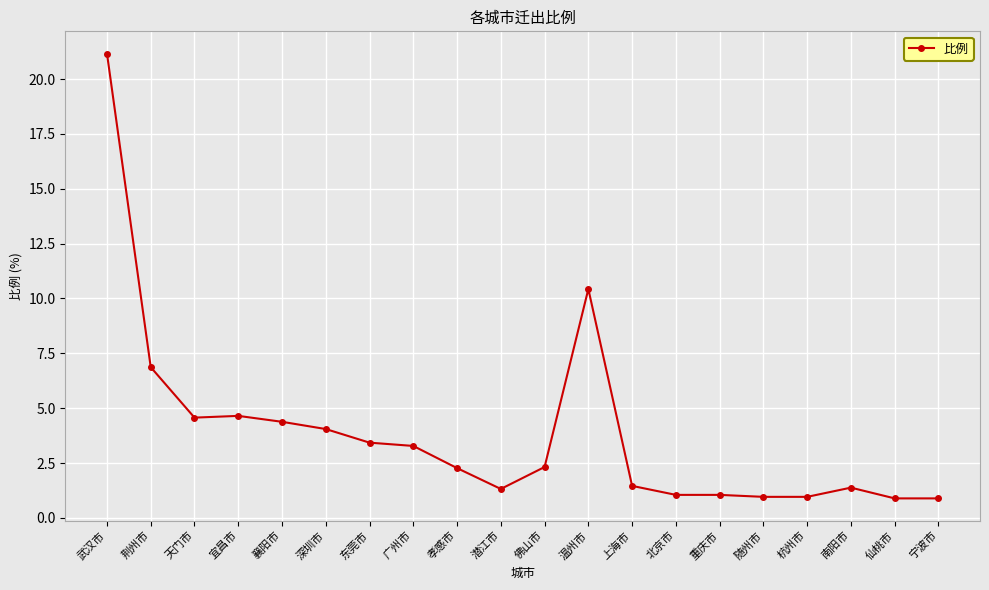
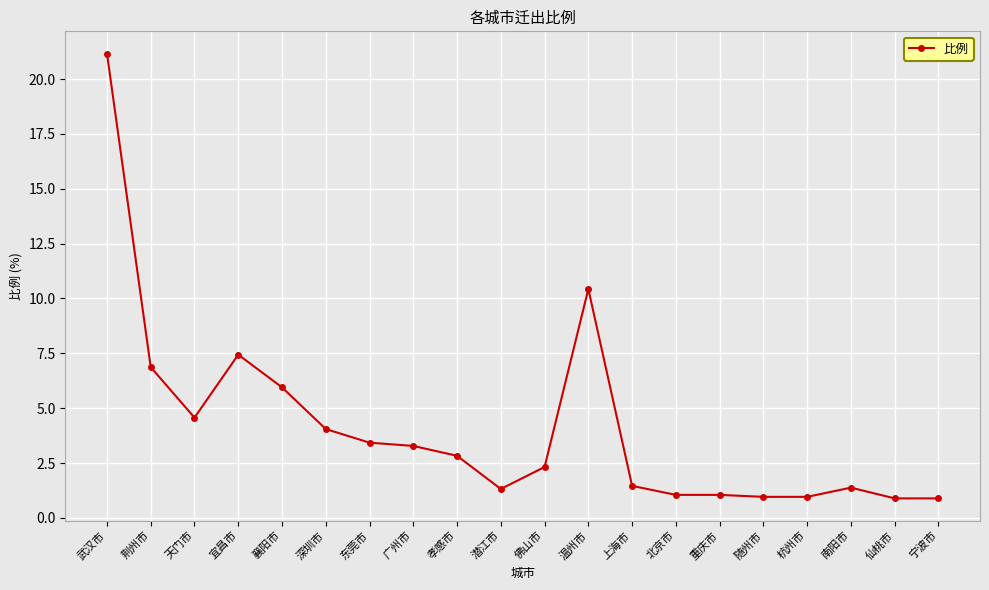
  {
    "武汉市": 21.2,
    "荆州市": 6.9,
    "天门市": 4.6,
-   "宜昌市": 4.7,
-   "襄阳市": 4.4,
+   "宜昌市": 7.4,
+   "襄阳市": 6.0,
    "深圳市": 4.1,
    "东莞市": 3.4,
    "广州市": 3.3,
-   "孝感市": 2.3,
+   "孝感市": 2.8,
    "潜江市": 1.3,
    "佛山市": 2.3,
    "温州市": 10.4,
    "上海市": 1.5,
    "北京市": 1.1,
    "重庆市": 1.1,
    "随州市": 1.0,
    "杭州市": 1.0,
    "南阳市": 1.4,
    "仙桃市": 0.9,
    "宁波市": 0.9
  }
